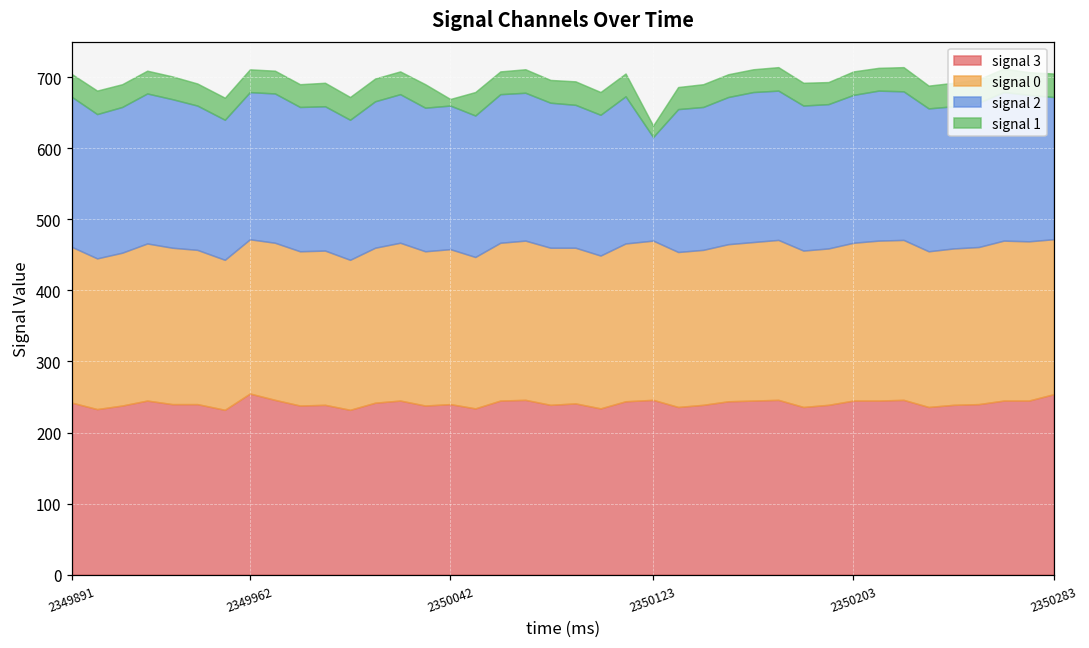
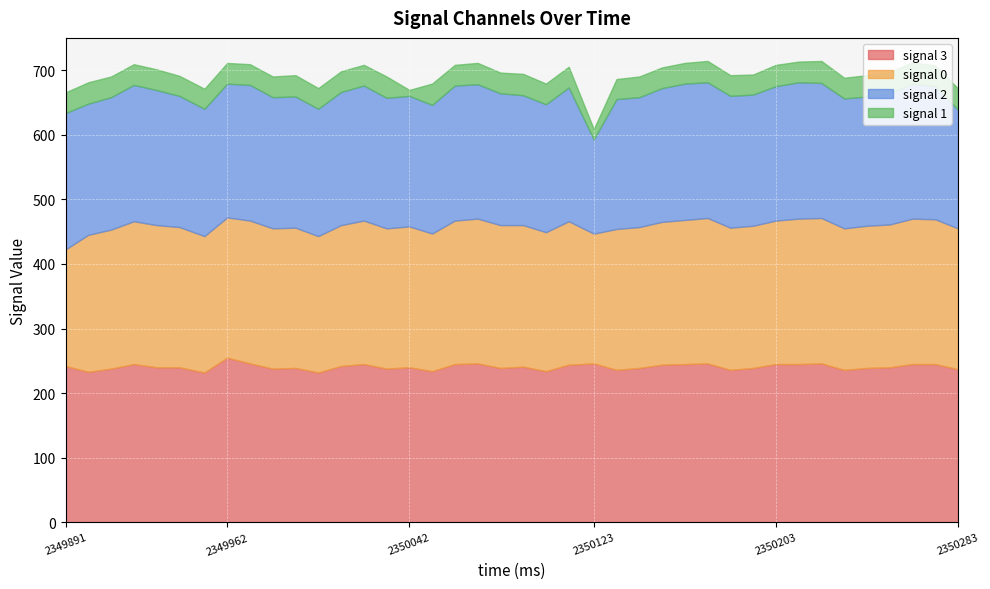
  {
    "signal 3": {
      "2349891": 240,
      "2349962": 250,
      "2350042": 240,
      "2350123": 250,
      "2350203": 250,
-     "2350283": 250
+     "2350283": 240
    },
    "signal 0": {
-     "2349891": 220,
+     "2349891": 180,
      "2349962": 220,
      "2350042": 220,
-     "2350123": 220,
+     "2350123": 200,
      "2350203": 220,
      "2350283": 220
    },
    "signal 2": {
      "2349891": 210,
      "2349962": 210,
      "2350042": 200,
      "2350123": 150,
      "2350203": 210,
-     "2350283": 200
+     "2350283": 180
    },
    "signal 1": {
      "2349891": 30,
      "2349962": 30,
      "2350042": 10,
      "2350123": 20,
      "2350203": 30,
      "2350283": 30
    }
  }
